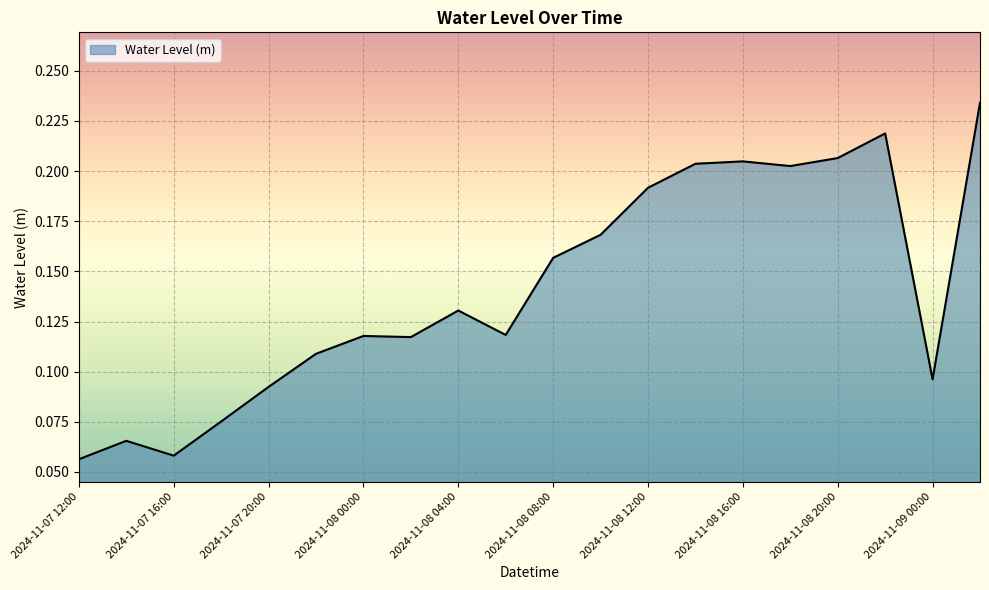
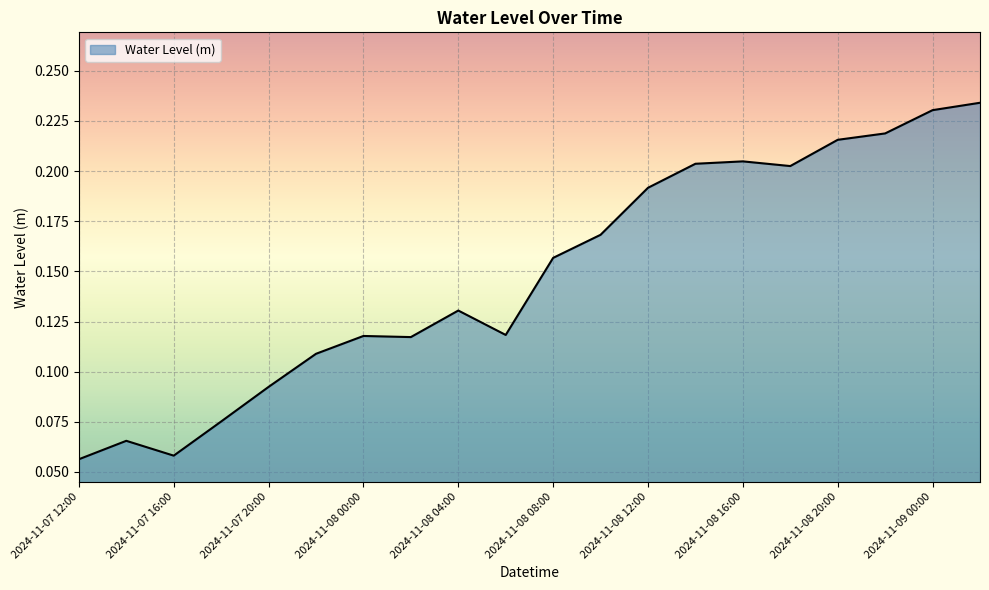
  {
    "2024-11-07 12:00": 0.056,
    "2024-11-07 16:00": 0.058,
    "2024-11-07 20:00": 0.092,
    "2024-11-08 00:00": 0.118,
    "2024-11-08 04:00": 0.130,
    "2024-11-08 08:00": 0.157,
    "2024-11-08 12:00": 0.192,
    "2024-11-08 16:00": 0.205,
-   "2024-11-08 20:00": 0.206,
-   "2024-11-09 00:00": 0.096
+   "2024-11-08 20:00": 0.216,
+   "2024-11-09 00:00": 0.230
  }
